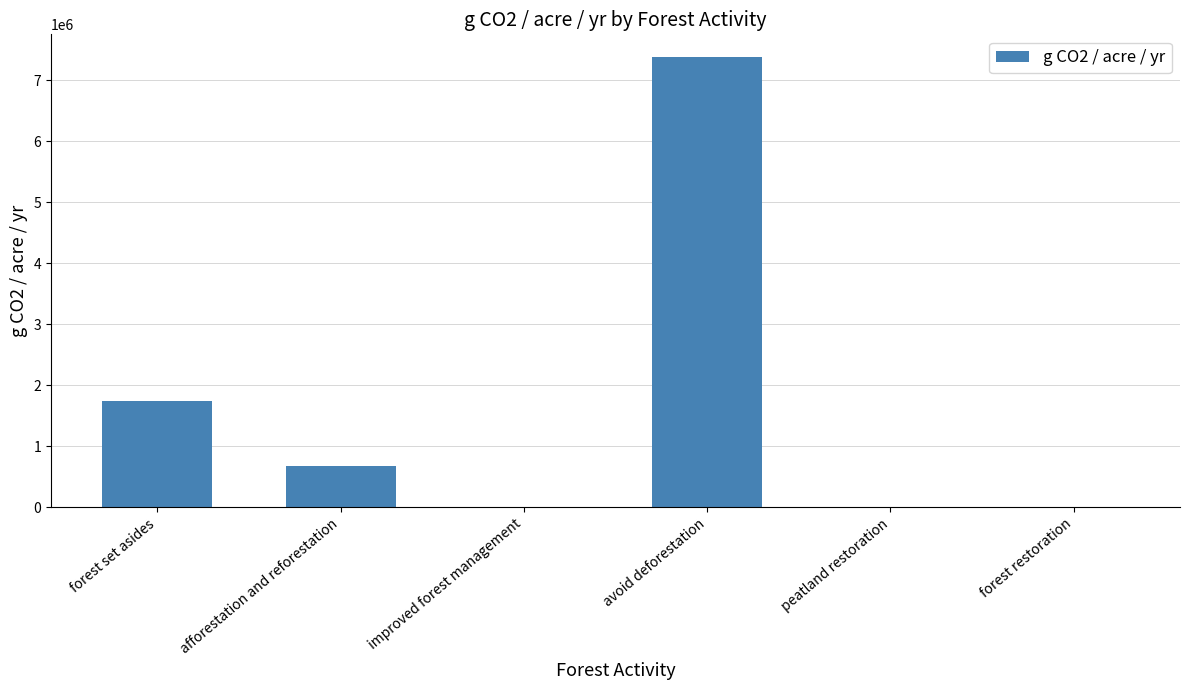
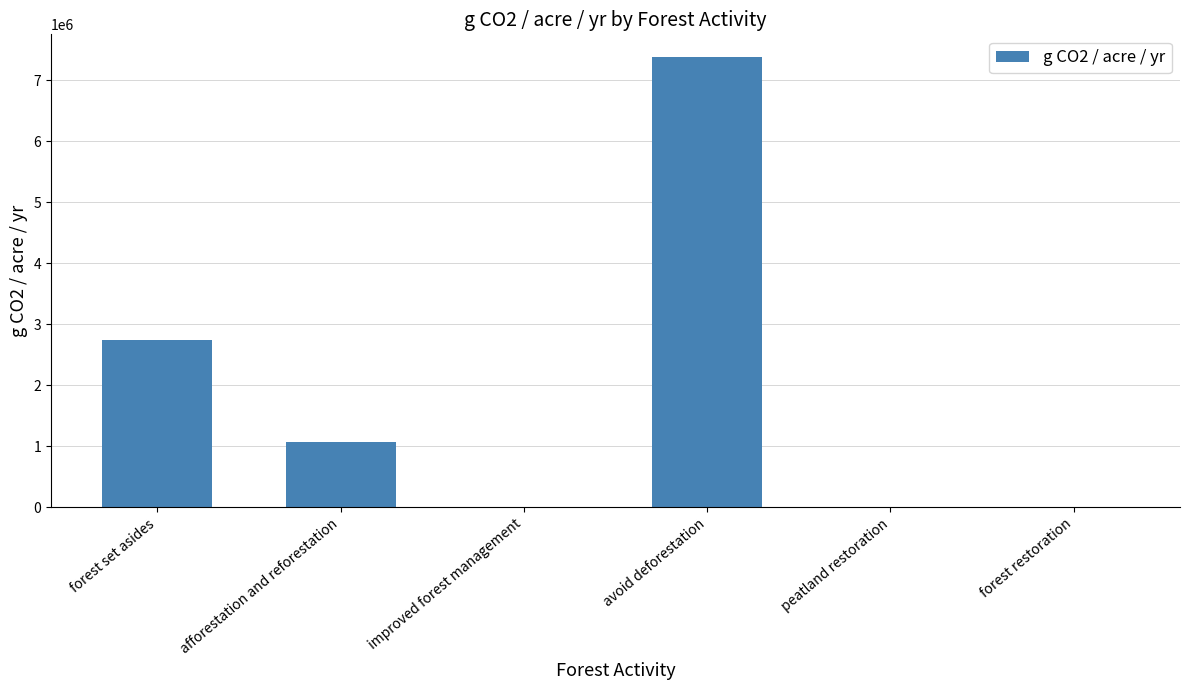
  {
-   "forest set asides": 1700000,
-   "afforestation and reforestation": 700000,
+   "forest set asides": 2700000,
+   "afforestation and reforestation": 1100000,
    "improved forest management": 0,
    "avoid deforestation": 7400000,
    "peatland restoration": 0,
    "forest restoration": 0
  }
